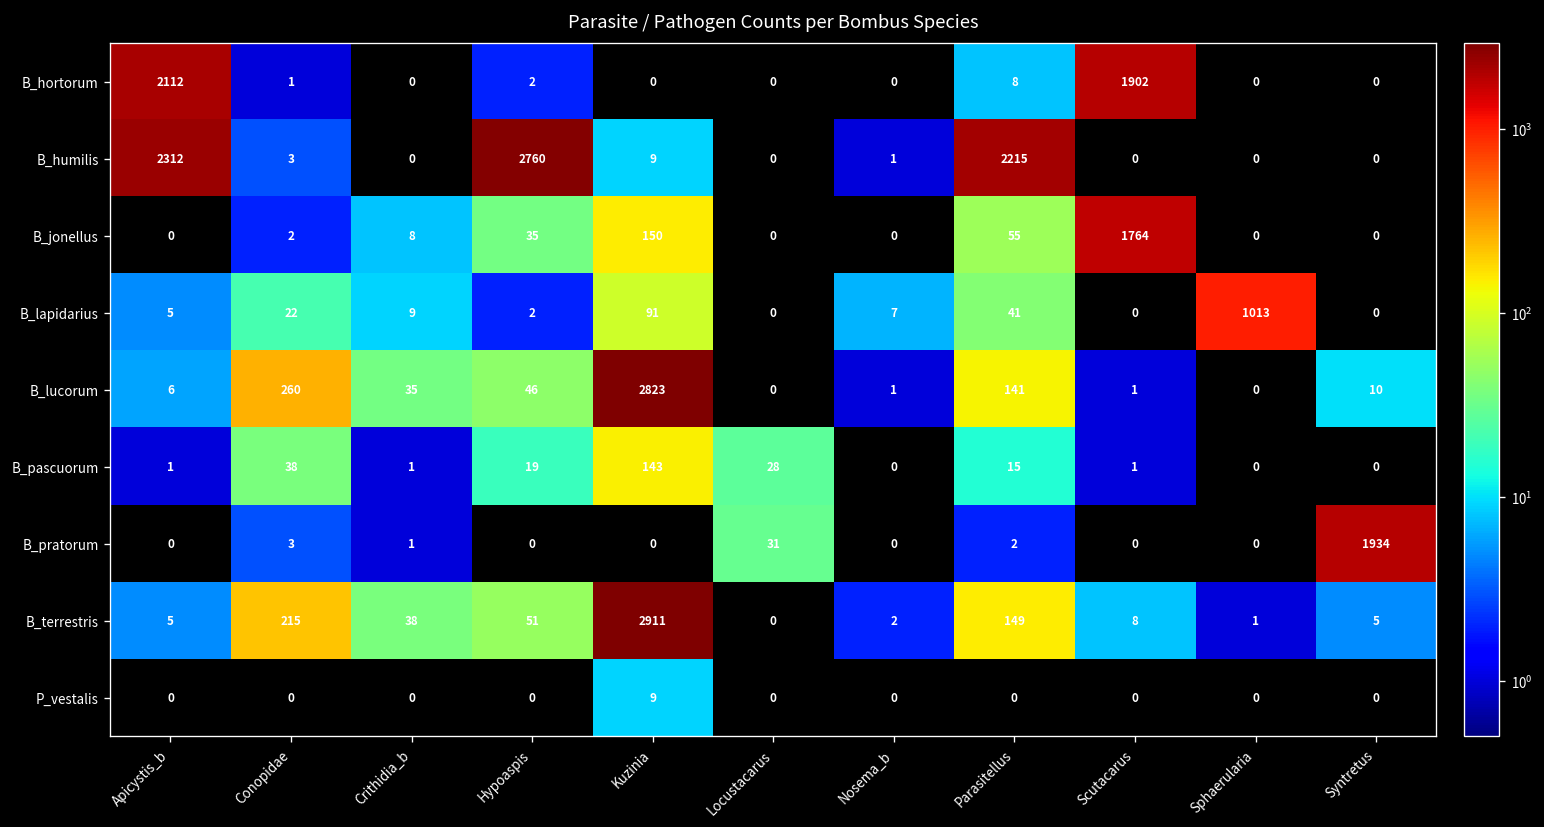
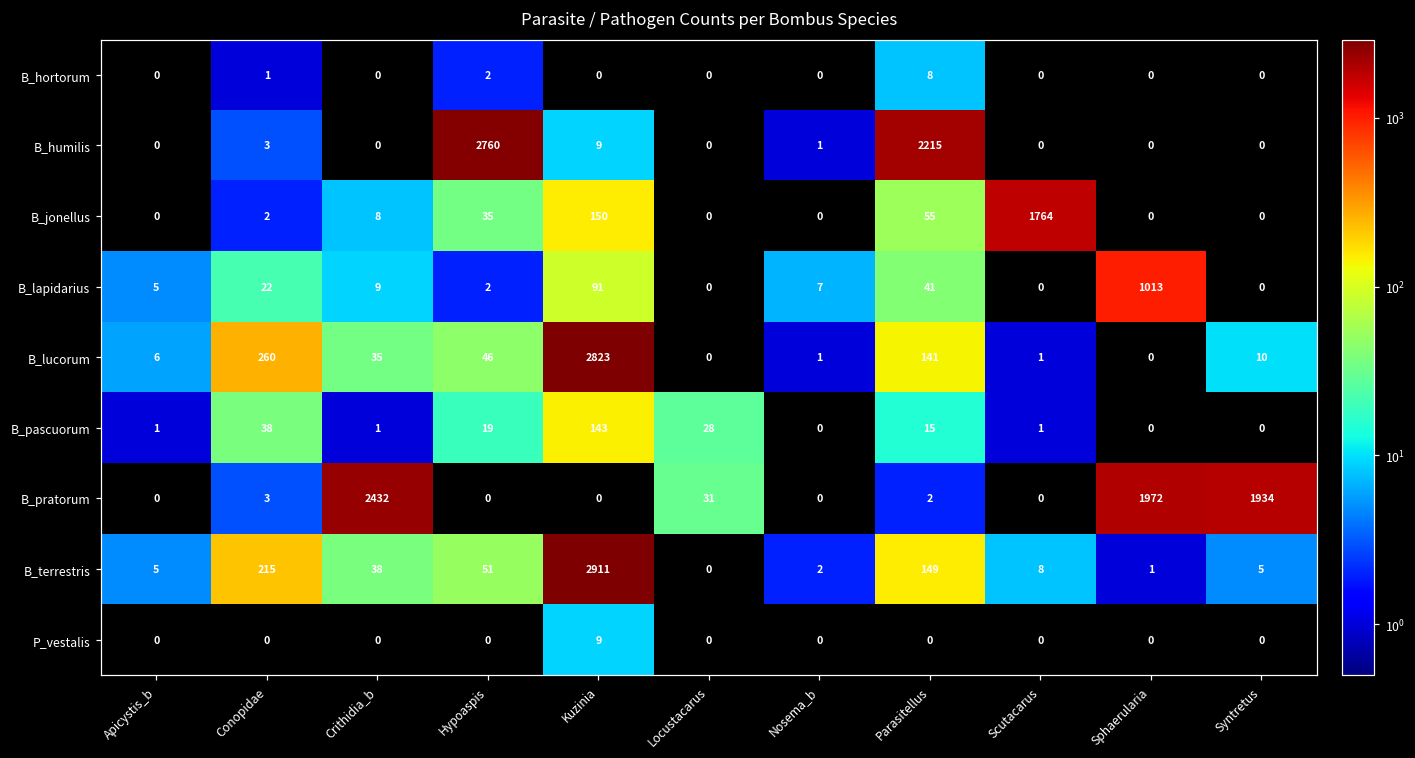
  {
    "B_hortorum": {
-     "Apicystis_b": 2112,
+     "Apicystis_b": 0,
      "Conopidae": 1,
      "Crithidia_b": 0,
      "Hypoaspis": 2,
      "Kuzinia": 0,
      "Locustacarus": 0,
      "Nosema_b": 0,
      "Parasitellus": 8,
-     "Scutacarus": 1902,
+     "Scutacarus": 0,
      "Sphaerularia": 0,
      "Syntretus": 0
    },
    "B_humilis": {
-     "Apicystis_b": 2312,
+     "Apicystis_b": 0,
      "Conopidae": 3,
      "Crithidia_b": 0,
      "Hypoaspis": 2760,
      "Kuzinia": 9,
      "Locustacarus": 0,
      "Nosema_b": 1,
      "Parasitellus": 2215,
      "Scutacarus": 0,
      "Sphaerularia": 0,
      "Syntretus": 0
    },
    "B_jonellus": {
      "Apicystis_b": 0,
      "Conopidae": 2,
      "Crithidia_b": 8,
      "Hypoaspis": 35,
      "Kuzinia": 150,
      "Locustacarus": 0,
      "Nosema_b": 0,
      "Parasitellus": 55,
      "Scutacarus": 1764,
      "Sphaerularia": 0,
      "Syntretus": 0
    },
    "B_lapidarius": {
      "Apicystis_b": 5,
      "Conopidae": 22,
      "Crithidia_b": 9,
      "Hypoaspis": 2,
      "Kuzinia": 91,
      "Locustacarus": 0,
      "Nosema_b": 7,
      "Parasitellus": 41,
      "Scutacarus": 0,
      "Sphaerularia": 1013,
      "Syntretus": 0
    },
    "B_lucorum": {
      "Apicystis_b": 6,
      "Conopidae": 260,
      "Crithidia_b": 35,
      "Hypoaspis": 46,
      "Kuzinia": 2823,
      "Locustacarus": 0,
      "Nosema_b": 1,
      "Parasitellus": 141,
      "Scutacarus": 1,
      "Sphaerularia": 0,
      "Syntretus": 10
    },
    "B_pascuorum": {
      "Apicystis_b": 1,
      "Conopidae": 38,
      "Crithidia_b": 1,
      "Hypoaspis": 19,
      "Kuzinia": 143,
      "Locustacarus": 28,
      "Nosema_b": 0,
      "Parasitellus": 15,
      "Scutacarus": 1,
      "Sphaerularia": 0,
      "Syntretus": 0
    },
    "B_pratorum": {
      "Apicystis_b": 0,
      "Conopidae": 3,
-     "Crithidia_b": 1,
+     "Crithidia_b": 2432,
      "Hypoaspis": 0,
      "Kuzinia": 0,
      "Locustacarus": 31,
      "Nosema_b": 0,
      "Parasitellus": 2,
      "Scutacarus": 0,
-     "Sphaerularia": 0,
+     "Sphaerularia": 1972,
      "Syntretus": 1934
    },
    "B_terrestris": {
      "Apicystis_b": 5,
      "Conopidae": 215,
      "Crithidia_b": 38,
      "Hypoaspis": 51,
      "Kuzinia": 2911,
      "Locustacarus": 0,
      "Nosema_b": 2,
      "Parasitellus": 149,
      "Scutacarus": 8,
      "Sphaerularia": 1,
      "Syntretus": 5
    },
    "P_vestalis": {
      "Apicystis_b": 0,
      "Conopidae": 0,
      "Crithidia_b": 0,
      "Hypoaspis": 0,
      "Kuzinia": 9,
      "Locustacarus": 0,
      "Nosema_b": 0,
      "Parasitellus": 0,
      "Scutacarus": 0,
      "Sphaerularia": 0,
      "Syntretus": 0
    }
  }
